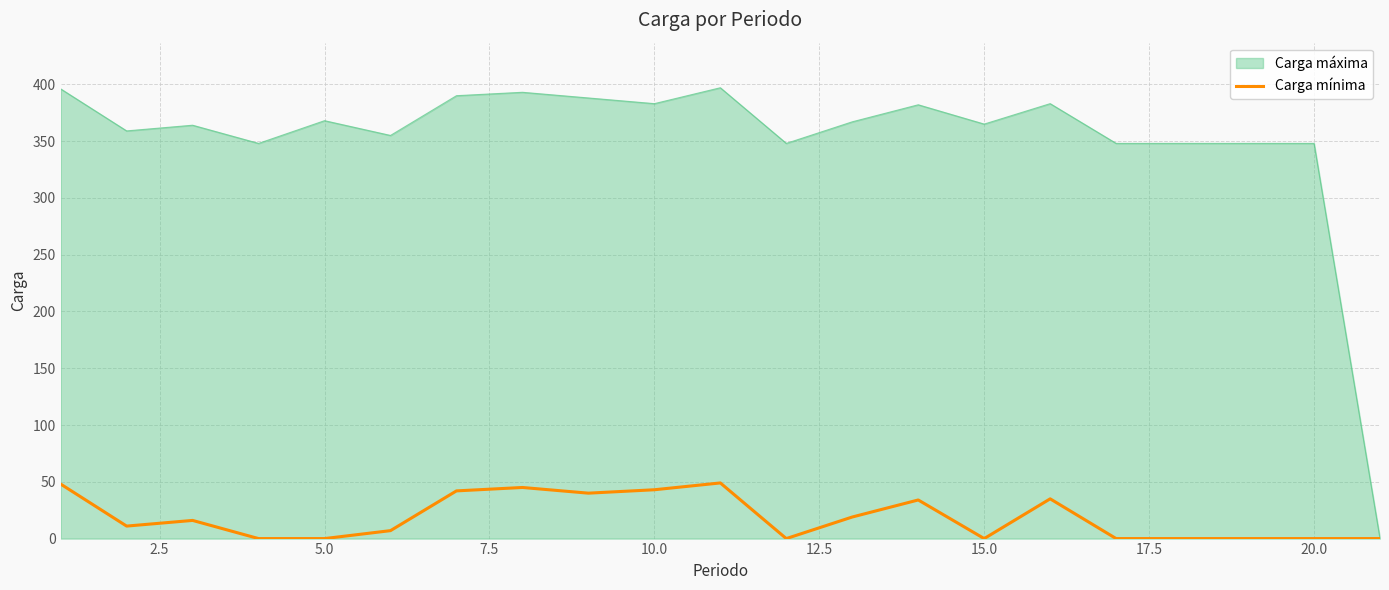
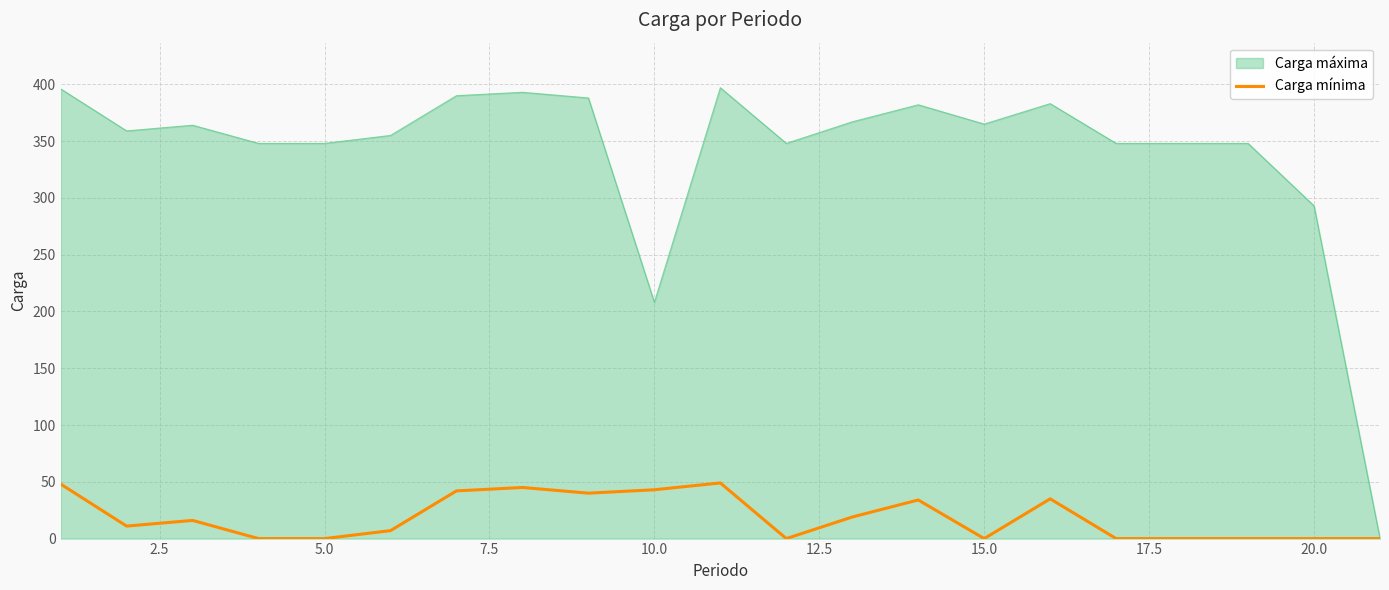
  {
    "Carga máxima": {
-     "5.0": 368,
-     "10.0": 383,
+     "5.0": 348,
+     "10.0": 208,
      "15.0": 365,
-     "20.0": 348
+     "20.0": 293
    },
    "Carga mínima": {
      "5.0": 0,
      "10.0": 43,
      "15.0": 0,
      "20.0": 0
    }
  }
